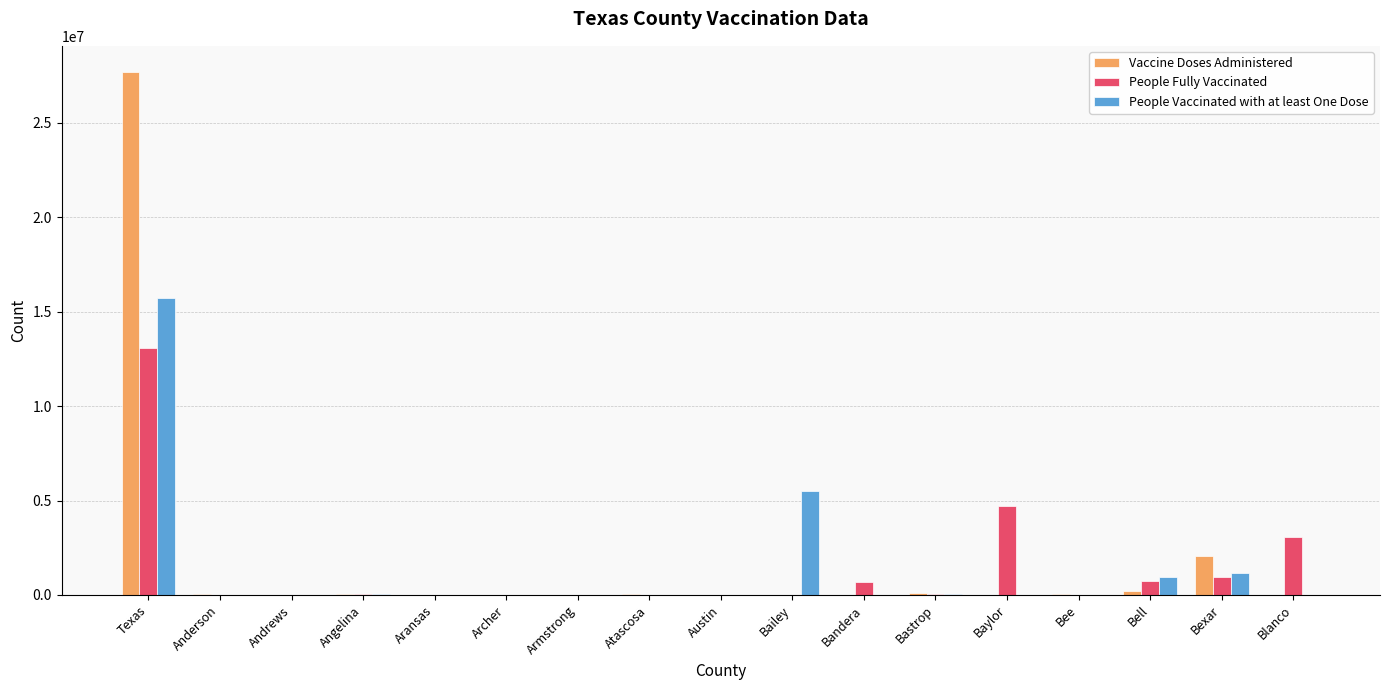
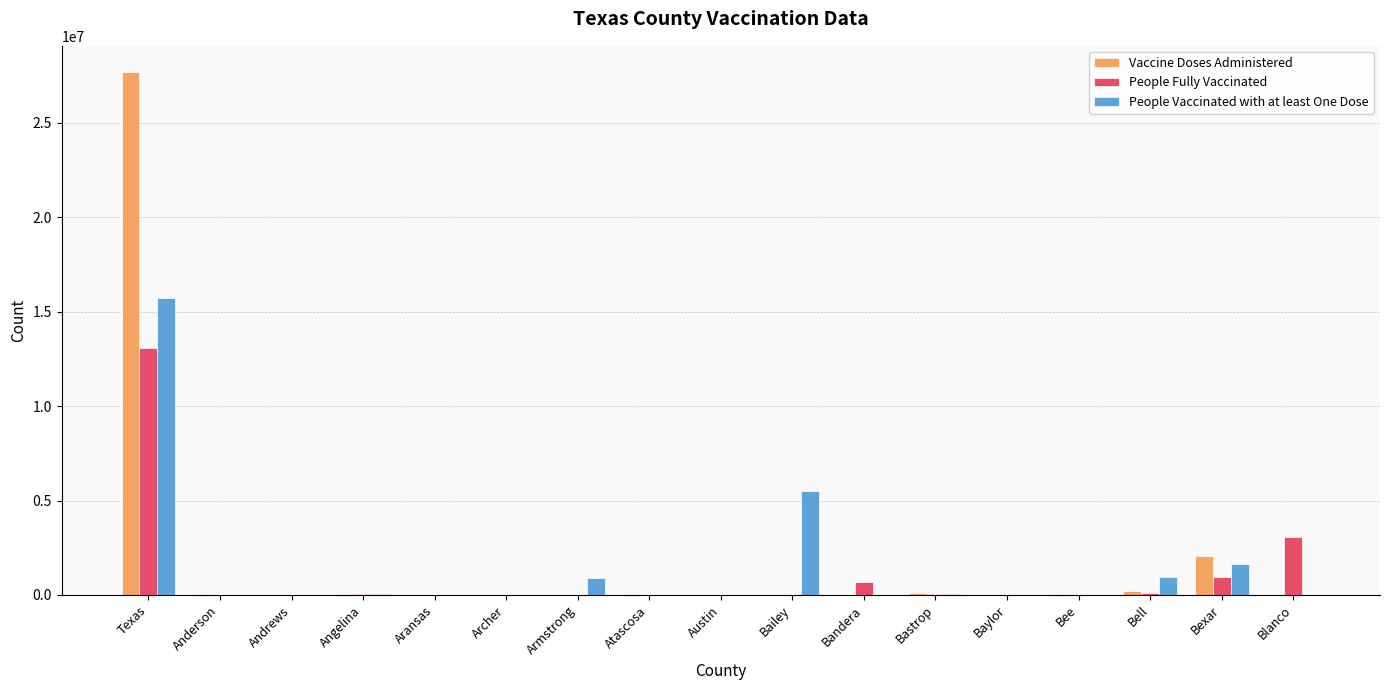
  {
    "Vaccine Doses Administered": {
      "Texas": 27700000,
      "Bell": 200000,
      "Bexar": 2100000
    },
    "People Fully Vaccinated": {
      "Texas": 13100000,
      "Bandera": 700000,
-     "Baylor": 4700000,
-     "Bell": 700000,
+     "Baylor": 0,
+     "Bell": 100000,
      "Bexar": 1000000,
      "Blanco": 3100000
    },
    "People Vaccinated with at least One Dose": {
      "Texas": 15700000,
-     "Armstrong": 0,
+     "Armstrong": 900000,
      "Bailey": 5500000,
      "Bell": 1000000,
-     "Bexar": 1200000
+     "Bexar": 1600000
    }
  }
